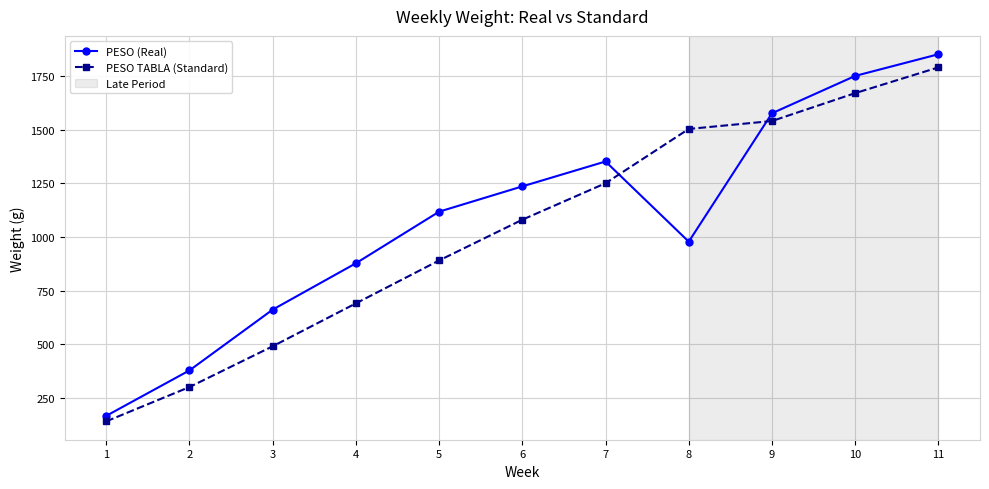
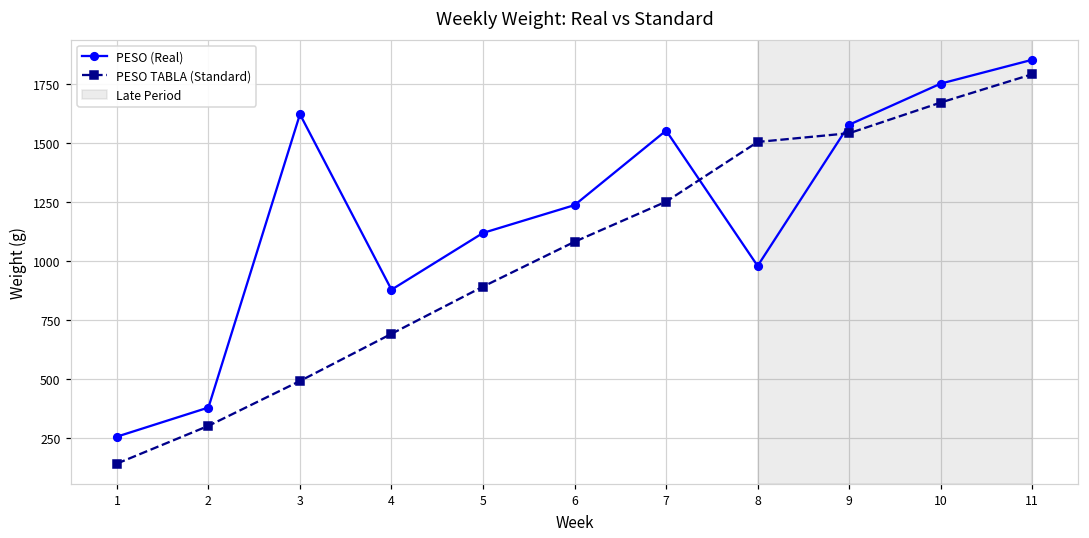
  {
    "PESO (Real)": {
-     "1": 170,
+     "1": 250,
      "2": 380,
-     "3": 660,
+     "3": 1620,
      "4": 880,
      "5": 1120,
      "6": 1240,
-     "7": 1350,
+     "7": 1550,
      "8": 980,
      "9": 1580,
      "10": 1750,
      "11": 1850
    },
    "PESO TABLA (Standard)": {
      "1": 140,
      "2": 300,
      "3": 490,
      "4": 690,
      "5": 890,
      "6": 1080,
      "7": 1250,
      "8": 1500,
      "9": 1540,
      "10": 1670,
      "11": 1790
    }
  }
